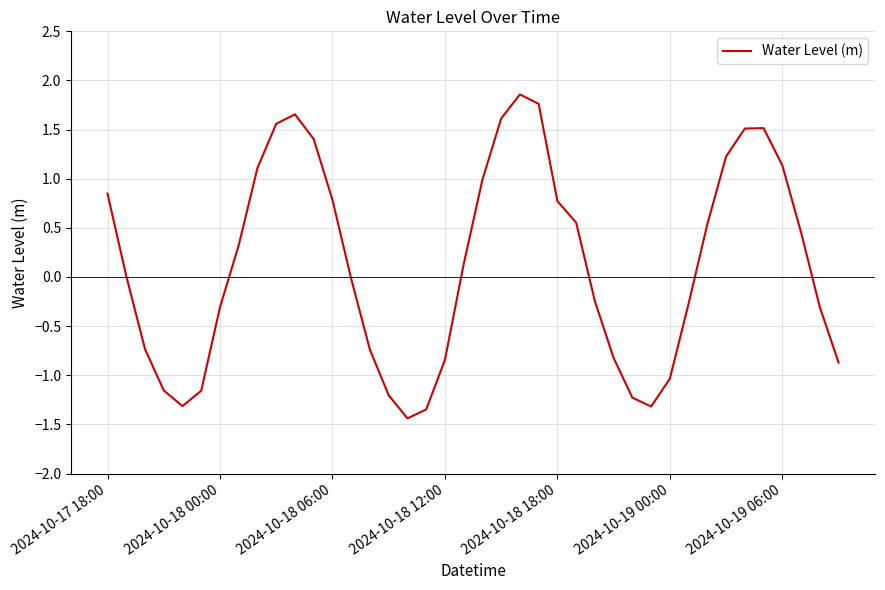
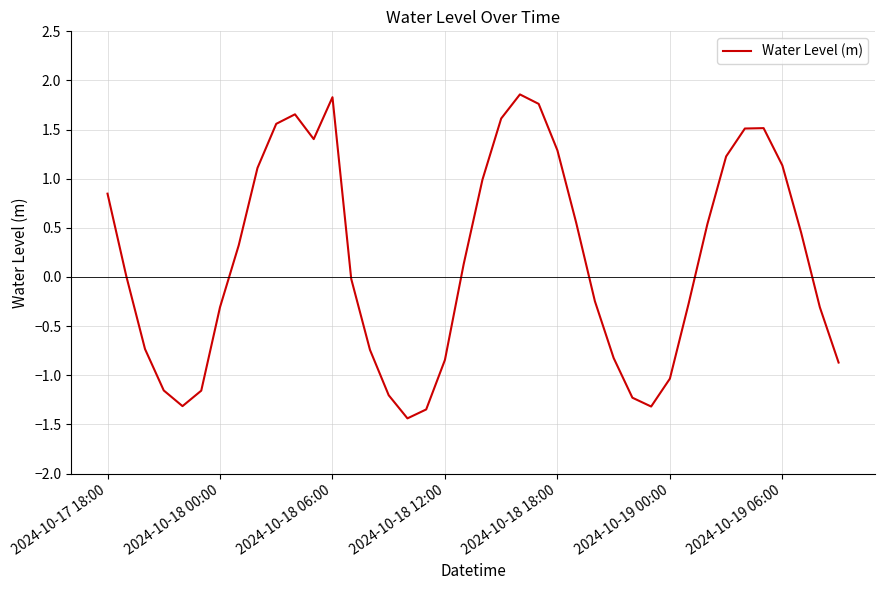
  {
    "2024-10-17 18:00": 0.8,
    "2024-10-18 00:00": -0.3,
-   "2024-10-18 06:00": 0.8,
+   "2024-10-18 06:00": 1.8,
    "2024-10-18 12:00": -0.8,
-   "2024-10-18 18:00": 0.8,
+   "2024-10-18 18:00": 1.3,
    "2024-10-19 00:00": -1.0,
    "2024-10-19 06:00": 1.1
  }
